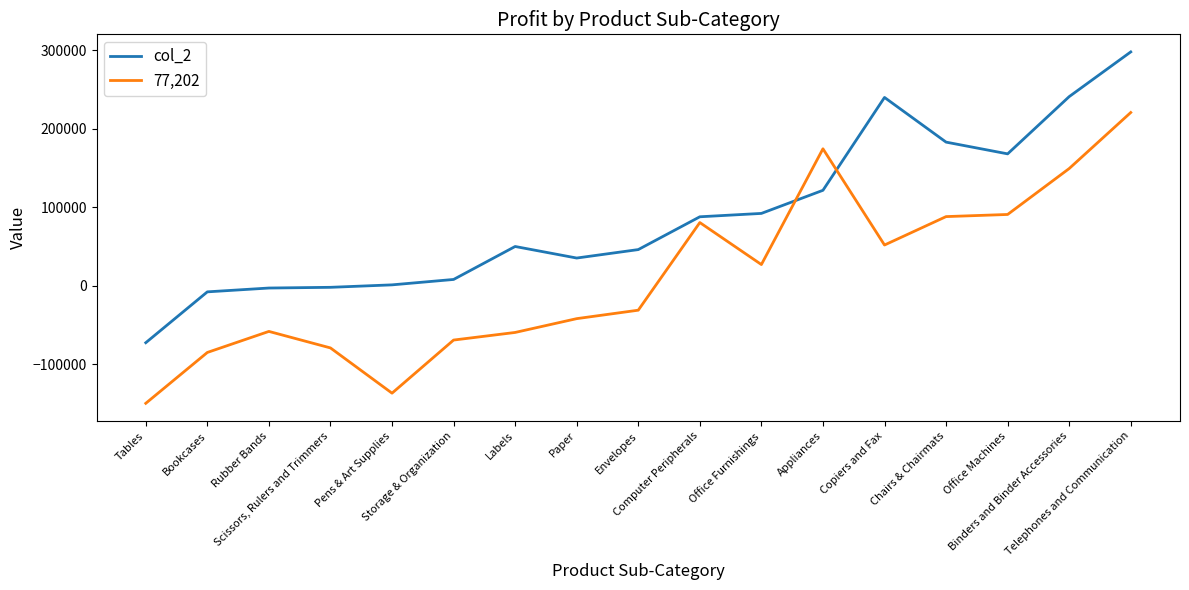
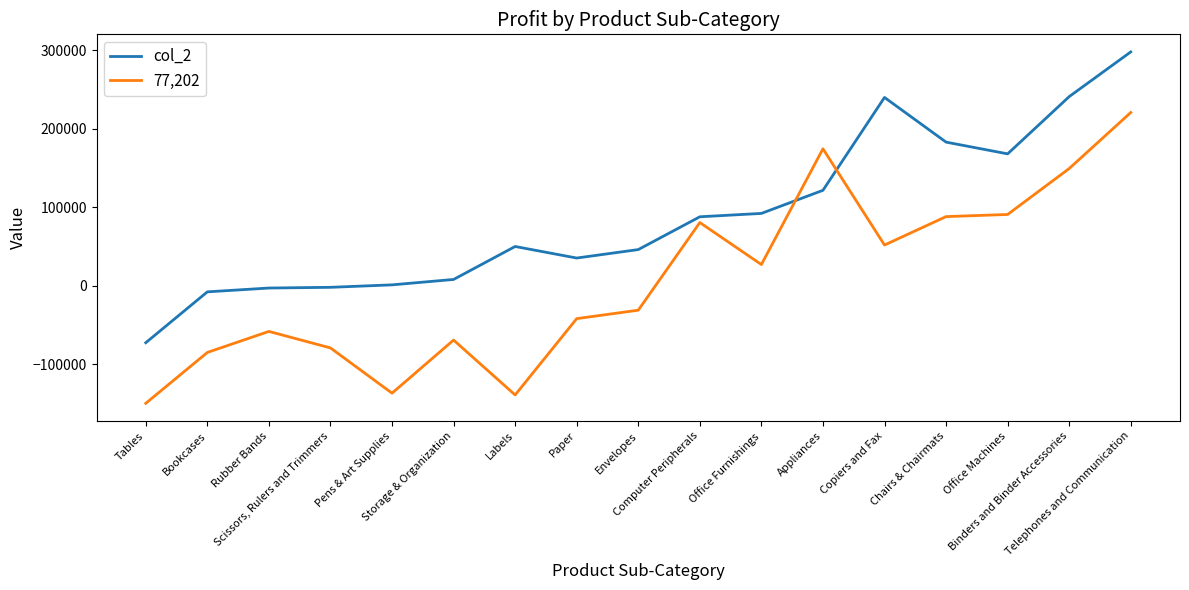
  {
    "col_2": {
      "Tables": -70000,
      "Bookcases": -10000,
      "Rubber Bands": 0,
      "Scissors, Rulers and Trimmers": 0,
      "Pens & Art Supplies": 0,
      "Storage & Organization": 10000,
      "Labels": 50000,
      "Paper": 40000,
      "Envelopes": 50000,
      "Computer Peripherals": 90000,
      "Office Furnishings": 90000,
      "Appliances": 120000,
      "Copiers and Fax": 240000,
      "Chairs & Chairmats": 180000,
      "Office Machines": 170000,
      "Binders and Binder Accessories": 240000,
      "Telephones and Communication": 300000
    },
    "77,202": {
      "Tables": -150000,
      "Bookcases": -80000,
      "Rubber Bands": -60000,
      "Scissors, Rulers and Trimmers": -80000,
      "Pens & Art Supplies": -140000,
      "Storage & Organization": -70000,
-     "Labels": -60000,
+     "Labels": -140000,
      "Paper": -40000,
      "Envelopes": -30000,
      "Computer Peripherals": 80000,
      "Office Furnishings": 30000,
      "Appliances": 170000,
      "Copiers and Fax": 50000,
      "Chairs & Chairmats": 90000,
      "Office Machines": 90000,
      "Binders and Binder Accessories": 150000,
      "Telephones and Communication": 220000
    }
  }
